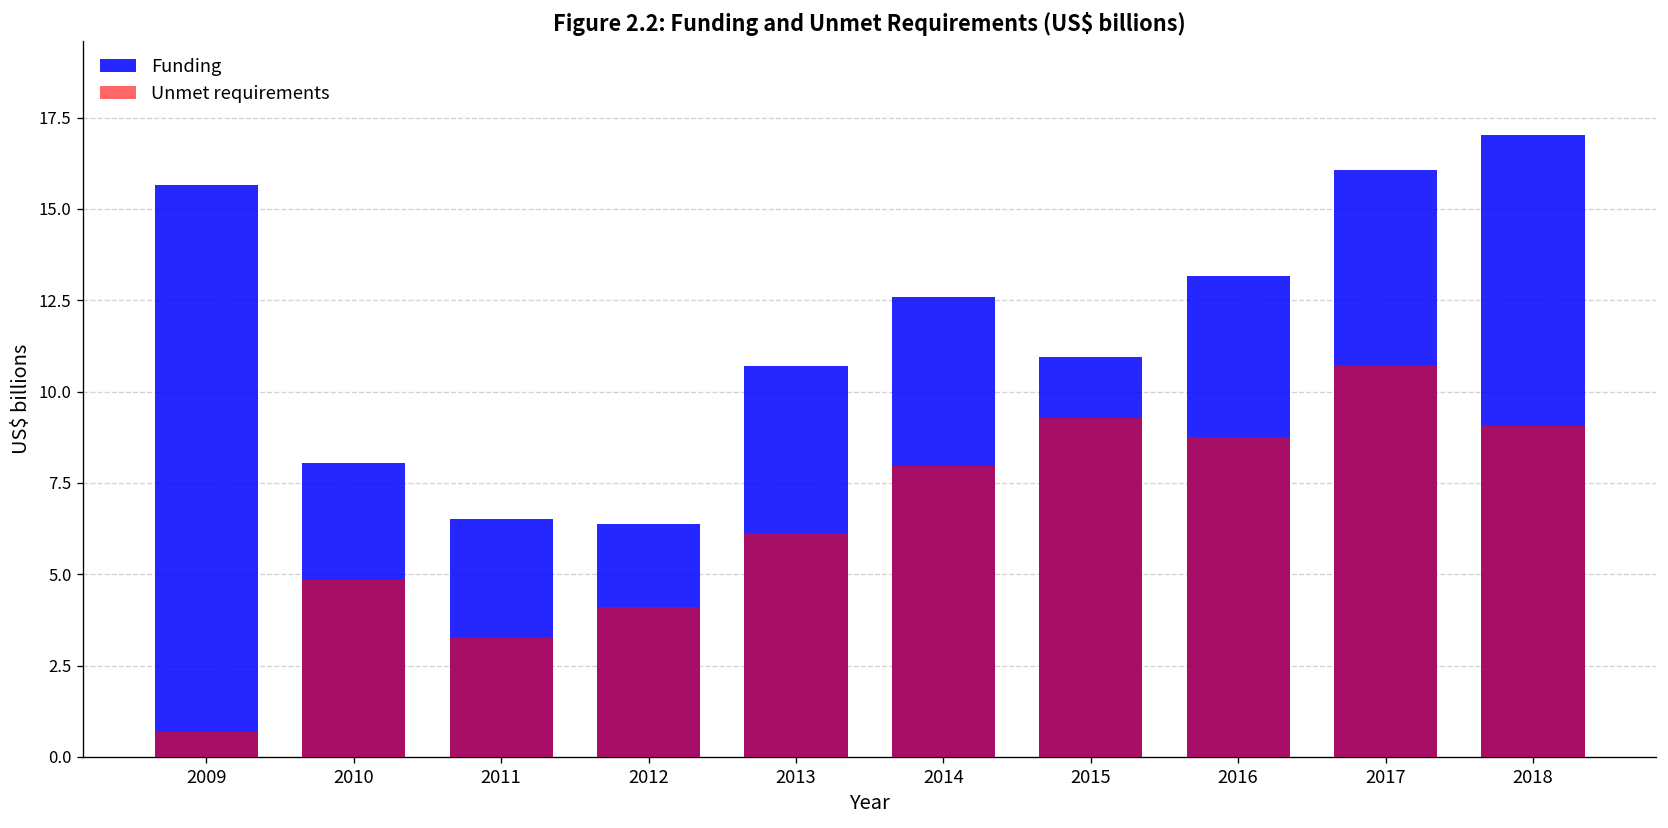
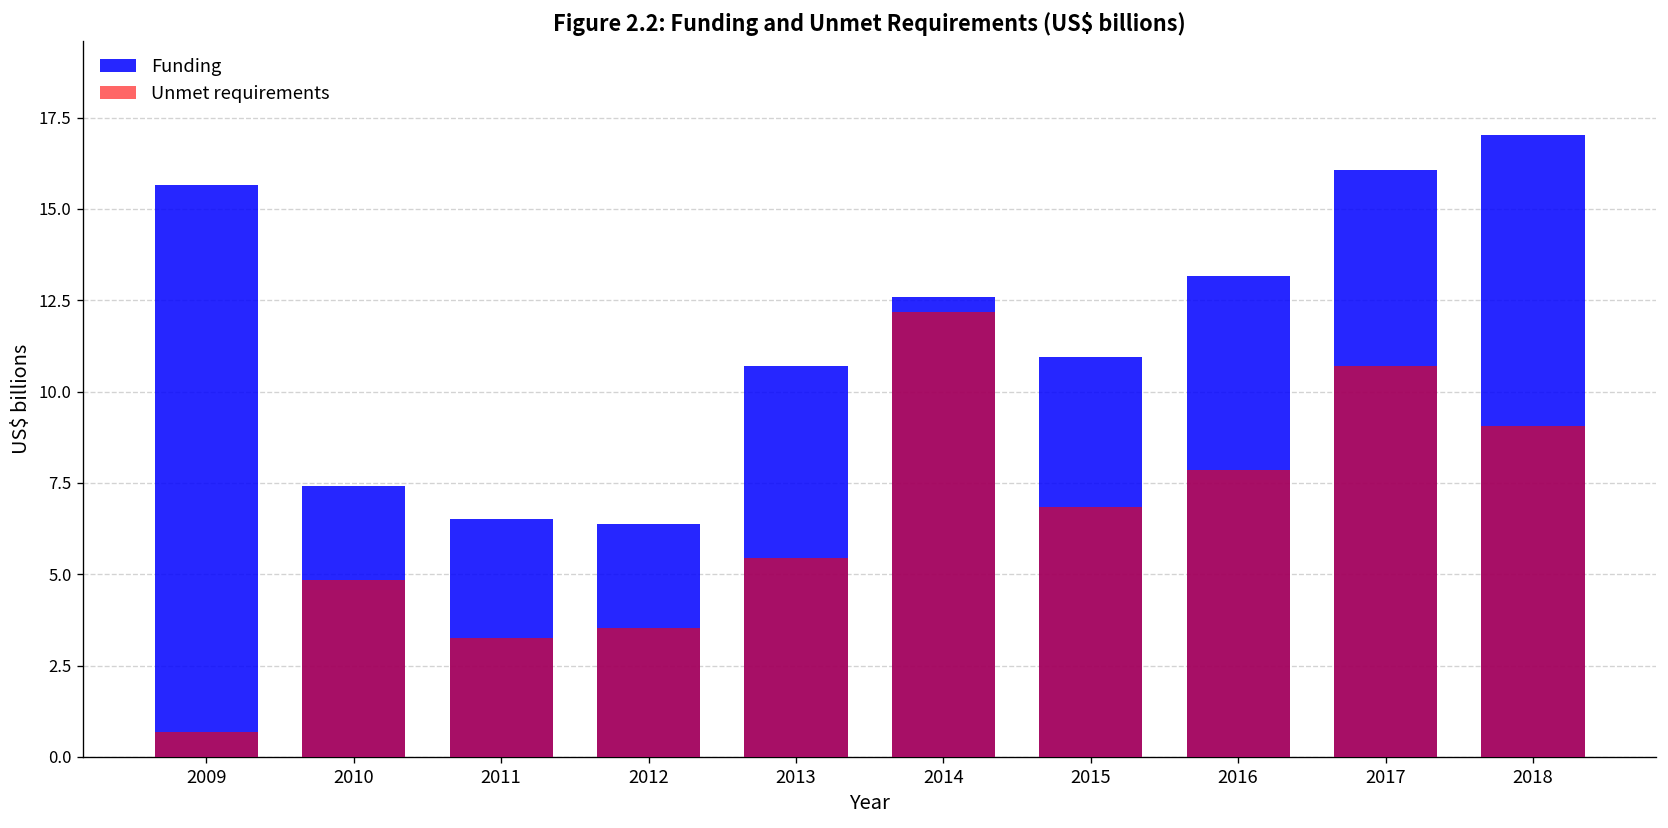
  {
    "Funding": {
      "2009": 15.6,
-     "2010": 8.0,
+     "2010": 7.4,
      "2011": 6.5,
      "2012": 6.4,
      "2013": 10.7,
      "2014": 12.6,
      "2015": 10.9,
      "2016": 13.2,
      "2017": 16.1,
      "2018": 17.0
    },
    "Unmet requirements": {
-     "2012": 4.1,
-     "2013": 6.1,
-     "2014": 8.0,
-     "2015": 9.3,
-     "2016": 8.8
+     "2012": 3.5,
+     "2013": 5.4,
+     "2014": 12.2,
+     "2015": 6.8,
+     "2016": 7.8
    }
  }
